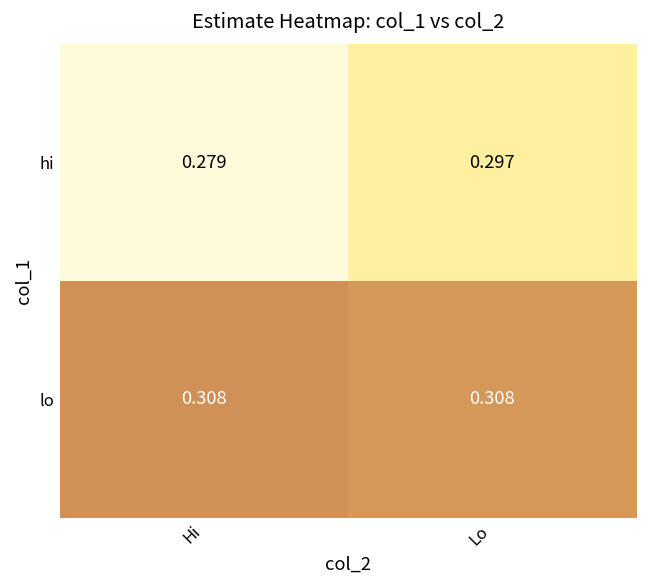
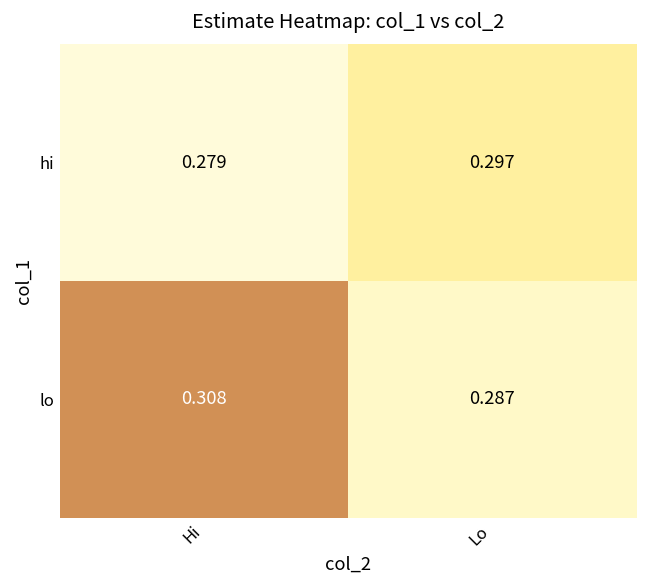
  {
    "hi": {
      "Hi": 0.279,
      "Lo": 0.297
    },
    "lo": {
      "Hi": 0.308,
-     "Lo": 0.308
+     "Lo": 0.287
    }
  }
